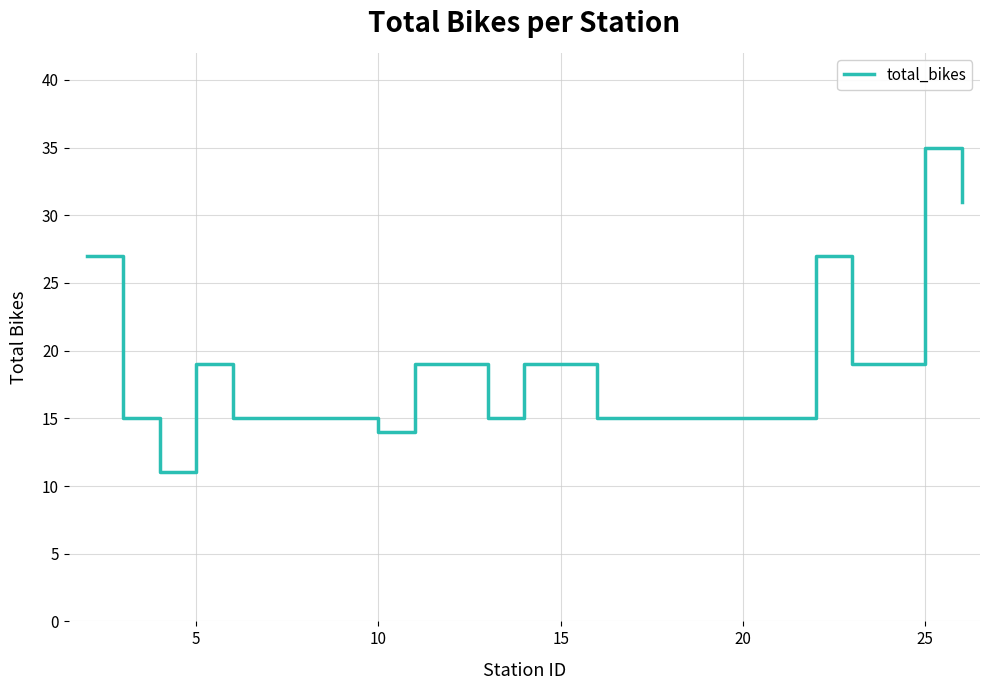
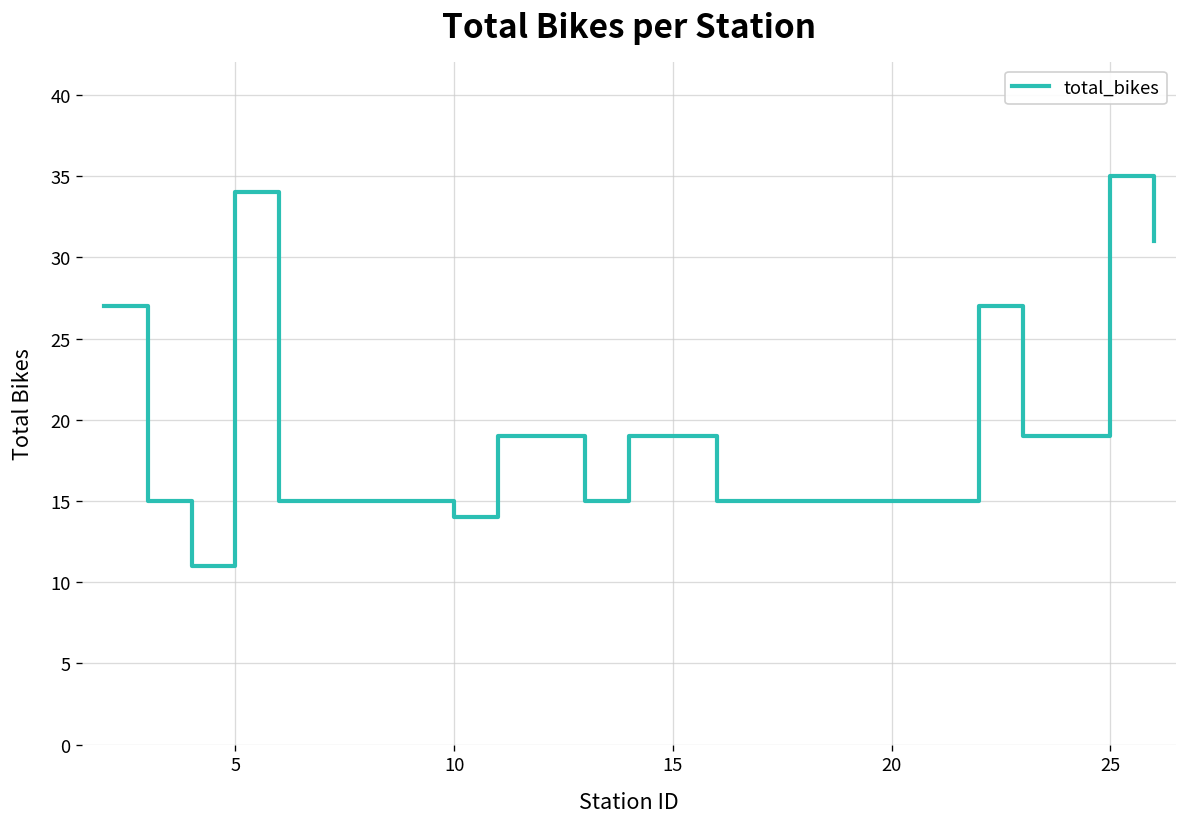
  {
-   "5": 19,
+   "5": 34,
    "10": 14,
    "25": 35
  }
